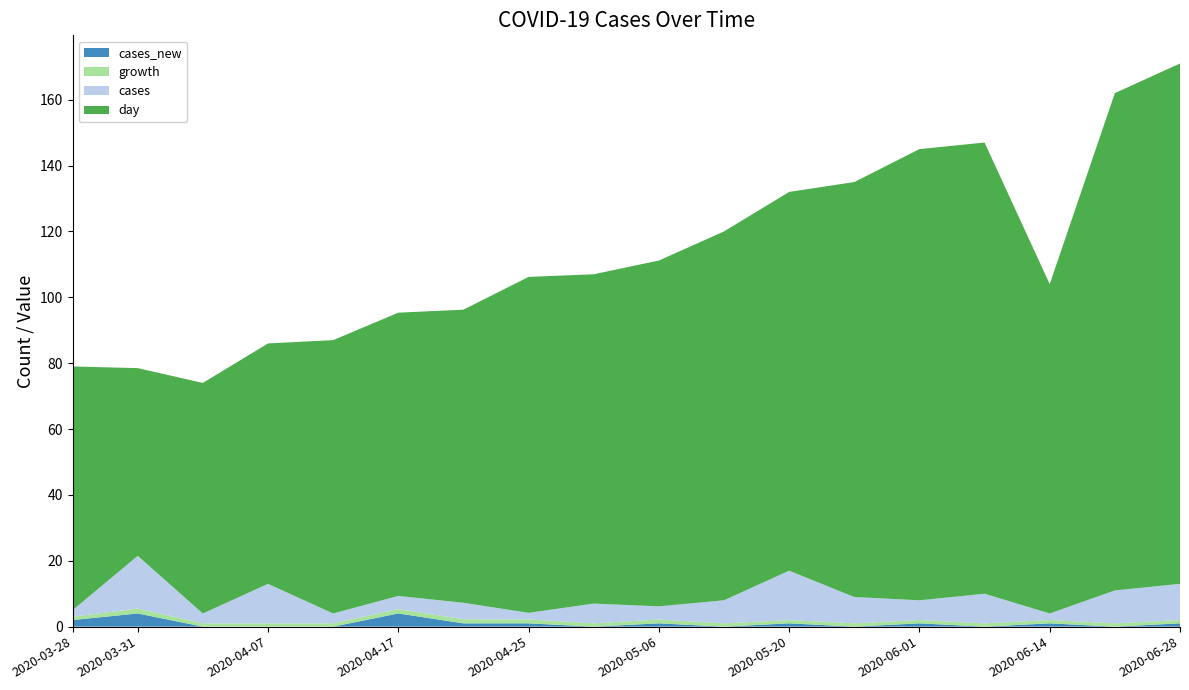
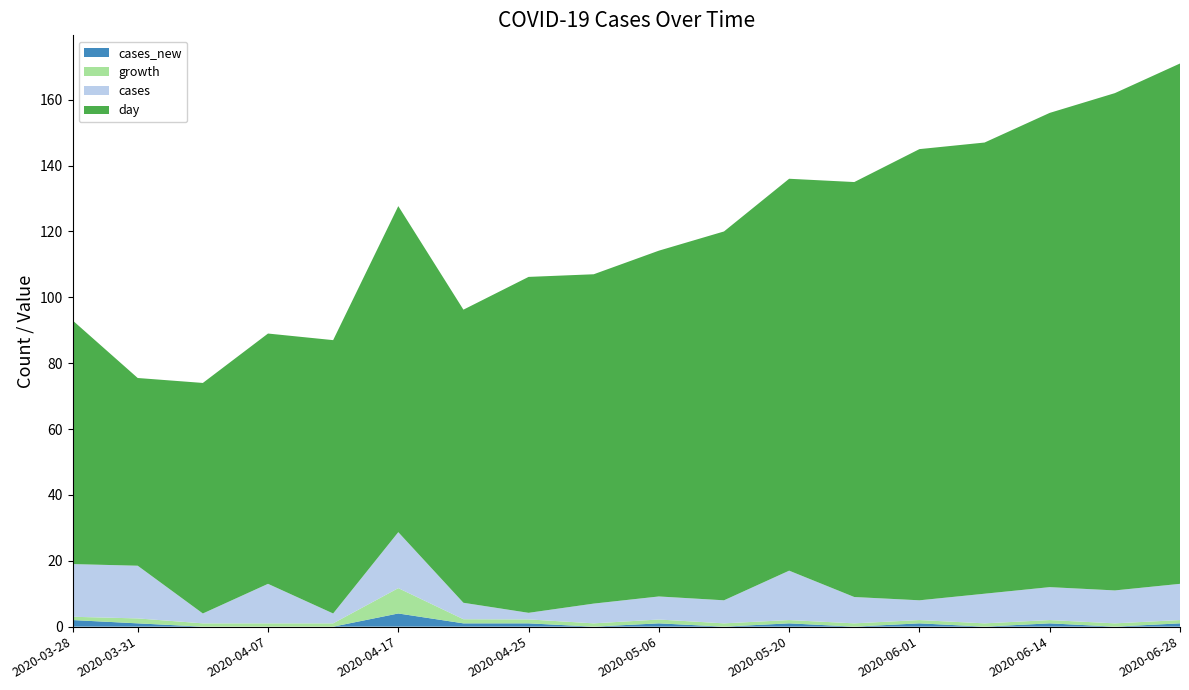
  {
    "cases_new": {
      "2020-03-28": 2,
-     "2020-03-31": 4,
+     "2020-03-31": 1,
      "2020-04-07": 0,
      "2020-04-17": 4,
      "2020-04-25": 1,
      "2020-05-06": 1,
      "2020-05-20": 1,
      "2020-06-01": 1,
      "2020-06-14": 1,
      "2020-06-28": 1
    },
    "growth": {
      "2020-03-28": 1,
      "2020-03-31": 2,
      "2020-04-07": 1,
-     "2020-04-17": 1,
+     "2020-04-17": 8,
      "2020-04-25": 1,
      "2020-05-06": 1,
      "2020-05-20": 1,
      "2020-06-01": 1,
      "2020-06-14": 1,
      "2020-06-28": 1
    },
    "cases": {
-     "2020-03-28": 2,
+     "2020-03-28": 16,
      "2020-03-31": 16,
      "2020-04-07": 12,
-     "2020-04-17": 4,
+     "2020-04-17": 17,
      "2020-04-25": 2,
-     "2020-05-06": 4,
+     "2020-05-06": 7,
      "2020-05-20": 15,
      "2020-06-01": 6,
-     "2020-06-14": 2,
+     "2020-06-14": 10,
      "2020-06-28": 11
    },
    "day": {
      "2020-03-28": 74,
      "2020-03-31": 57,
-     "2020-04-07": 73,
-     "2020-04-17": 86,
+     "2020-04-07": 76,
+     "2020-04-17": 99,
      "2020-04-25": 102,
      "2020-05-06": 105,
-     "2020-05-20": 115,
+     "2020-05-20": 119,
      "2020-06-01": 137,
-     "2020-06-14": 100,
+     "2020-06-14": 144,
      "2020-06-28": 158
    }
  }
